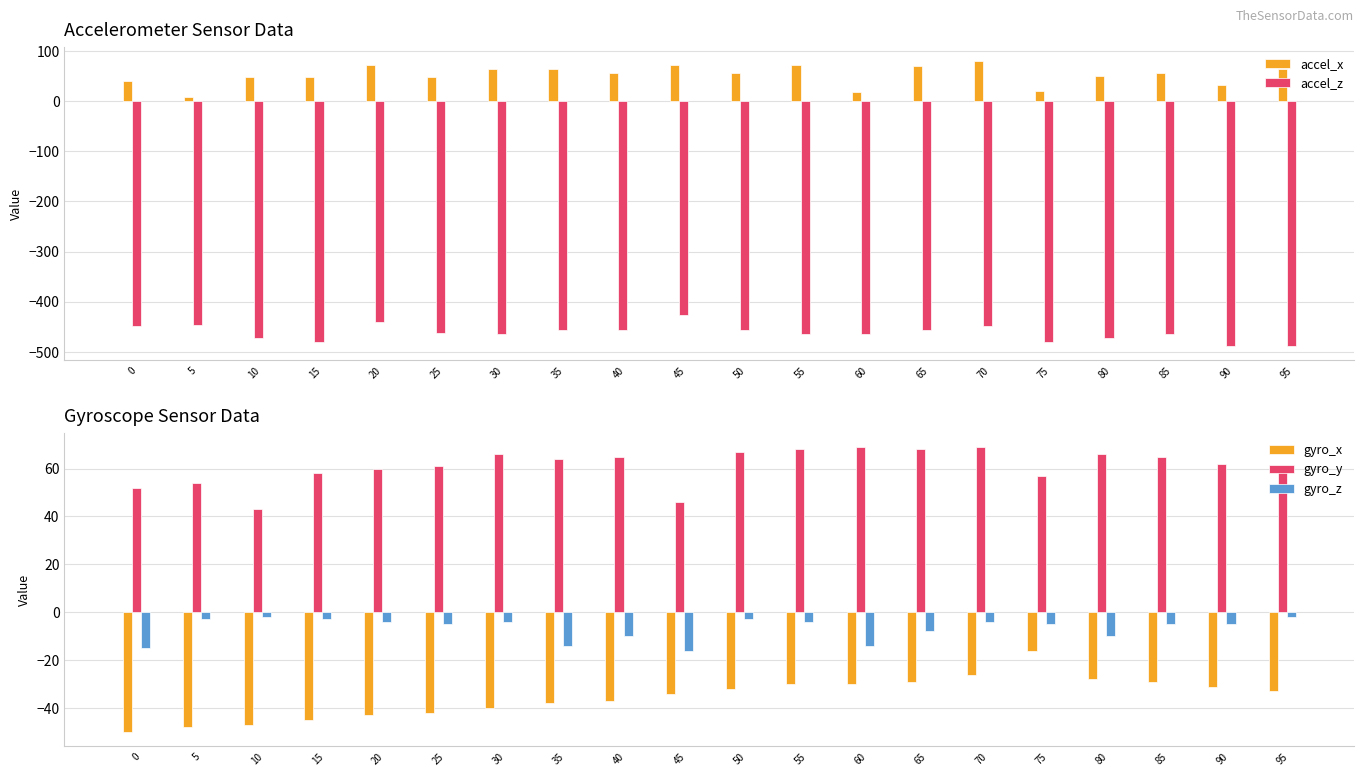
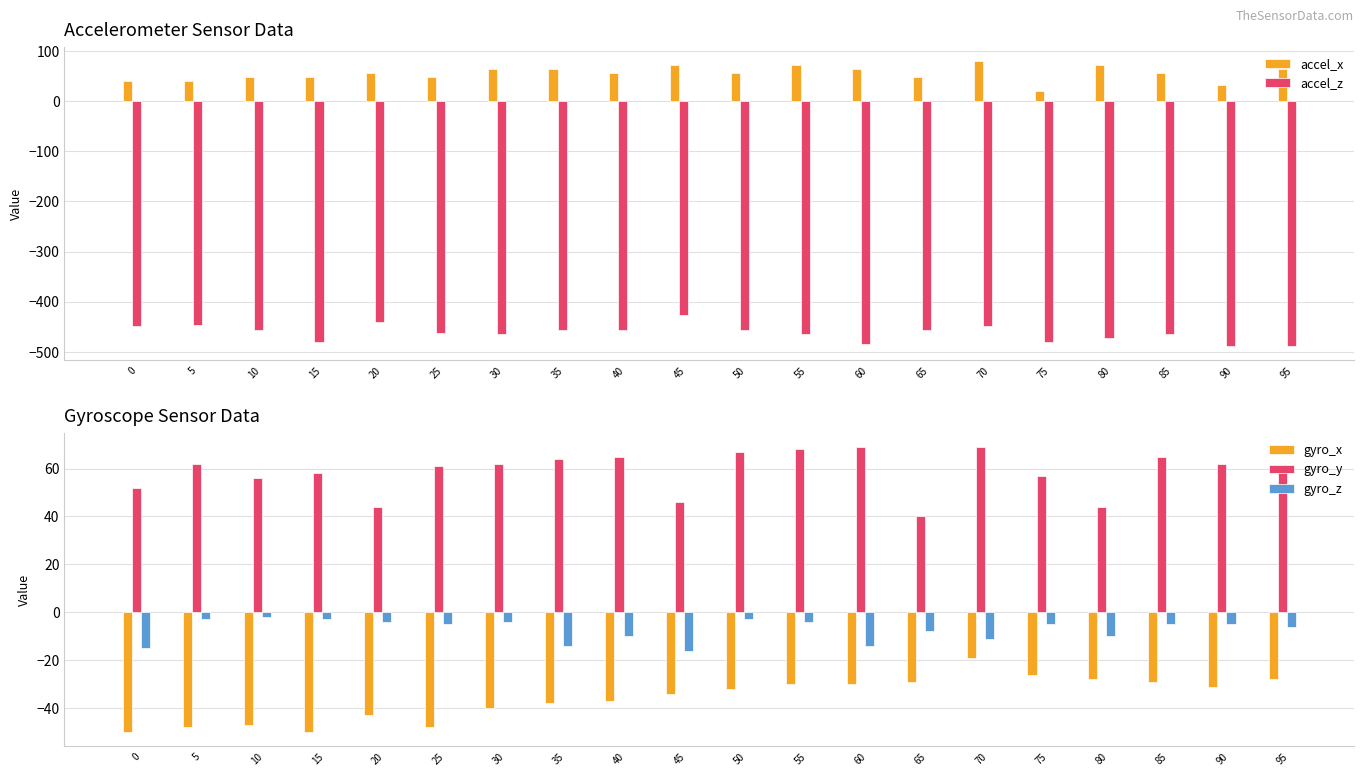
  {
    "Accelerometer Sensor Data": {
      "accel_x": {
        "0": 40,
-       "5": 10,
+       "5": 40,
        "10": 50,
        "15": 50,
-       "20": 70,
+       "20": 60,
        "25": 50,
        "30": 60,
        "35": 60,
        "40": 60,
        "45": 70,
        "50": 60,
        "55": 70,
-       "60": 20,
-       "65": 70,
+       "60": 60,
+       "65": 50,
        "70": 80,
        "75": 20,
-       "80": 50,
+       "80": 70,
        "85": 60,
        "90": 30,
        "95": 60
      },
      "accel_z": {
        "0": -450,
        "5": -450,
-       "10": -470,
+       "10": -460,
        "15": -480,
        "20": -440,
        "25": -460,
        "30": -460,
        "35": -460,
        "40": -460,
        "45": -430,
        "50": -460,
        "55": -460,
-       "60": -460,
+       "60": -490,
        "65": -460,
        "70": -450,
        "75": -480,
        "80": -470,
        "85": -460,
        "90": -490,
        "95": -490
      }
    },
    "Gyroscope Sensor Data": {
      "gyro_x": {
        "0": -50,
        "5": -48,
        "10": -47,
-       "15": -45,
+       "15": -50,
        "20": -43,
-       "25": -42,
+       "25": -48,
        "30": -40,
        "35": -38,
        "40": -37,
        "45": -34,
        "50": -32,
        "55": -30,
        "60": -30,
        "65": -29,
-       "70": -26,
-       "75": -16,
+       "70": -19,
+       "75": -26,
        "80": -28,
        "85": -29,
        "90": -31,
-       "95": -33
+       "95": -28
      },
      "gyro_y": {
        "0": 52,
-       "5": 54,
-       "10": 43,
+       "5": 62,
+       "10": 56,
        "15": 58,
-       "20": 60,
+       "20": 44,
        "25": 61,
-       "30": 66,
+       "30": 62,
        "35": 64,
        "40": 65,
        "45": 46,
        "50": 67,
        "55": 68,
        "60": 69,
-       "65": 68,
+       "65": 40,
        "70": 69,
        "75": 57,
-       "80": 66,
+       "80": 44,
        "85": 65,
        "90": 62,
        "95": 61
      },
      "gyro_z": {
        "0": -15,
        "5": -3,
        "10": -2,
        "15": -3,
        "20": -4,
        "25": -5,
        "30": -4,
        "35": -14,
        "40": -10,
        "45": -16,
        "50": -3,
        "55": -4,
        "60": -14,
        "65": -8,
-       "70": -4,
+       "70": -11,
        "75": -5,
        "80": -10,
        "85": -5,
        "90": -5,
-       "95": -2
+       "95": -6
      }
    }
  }
